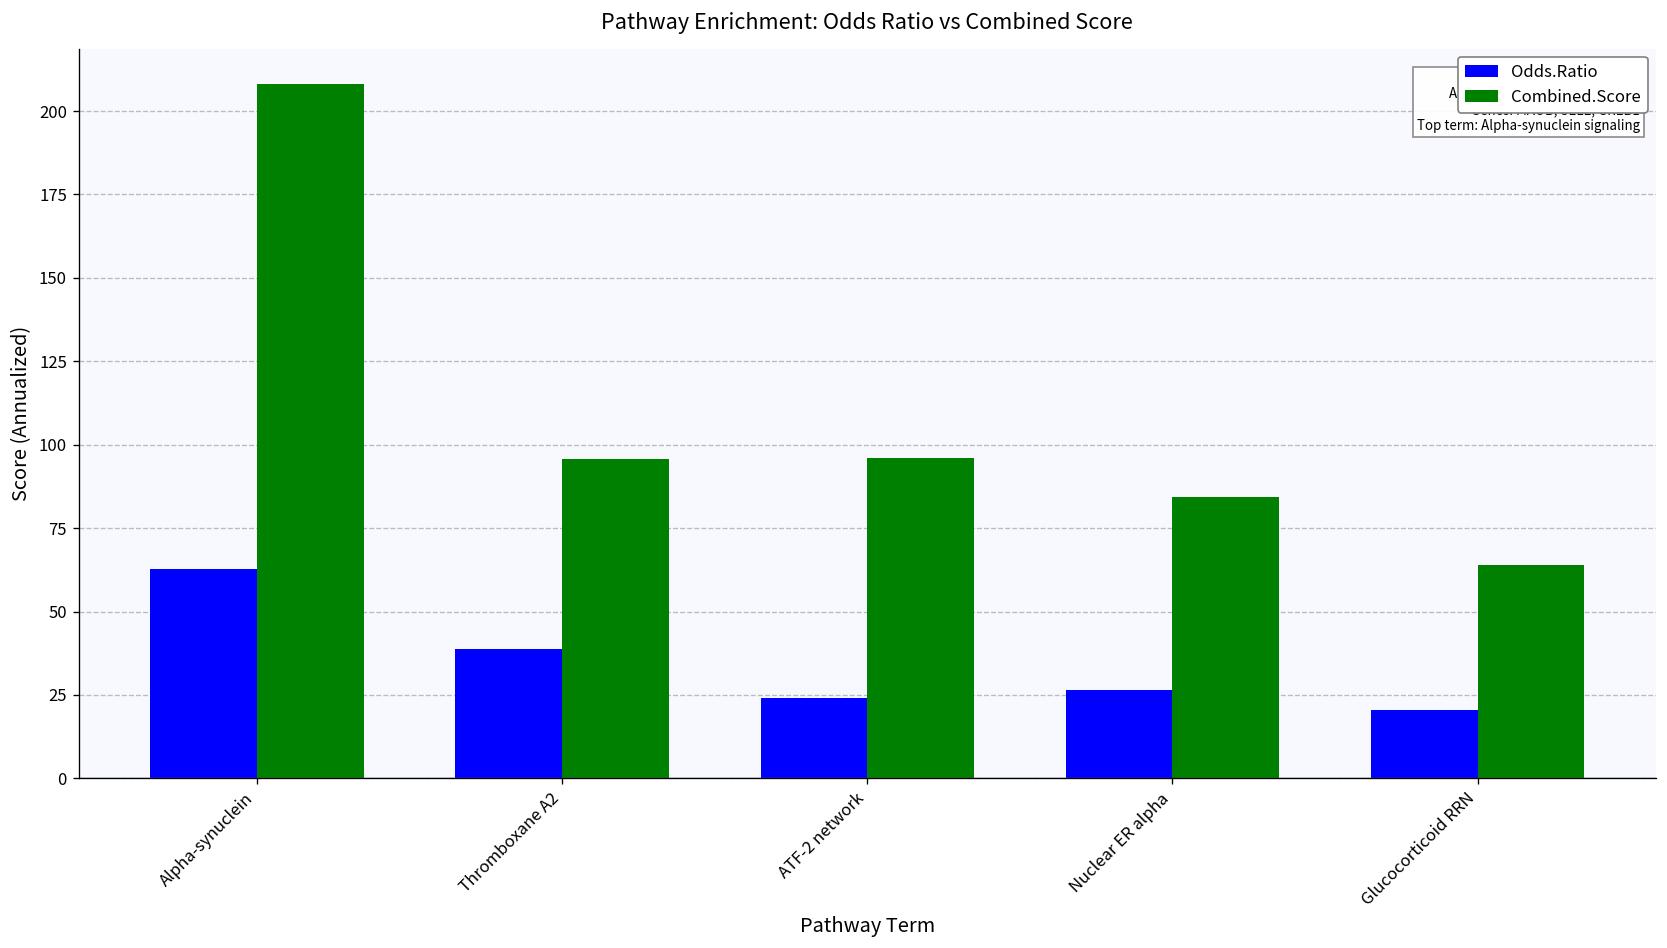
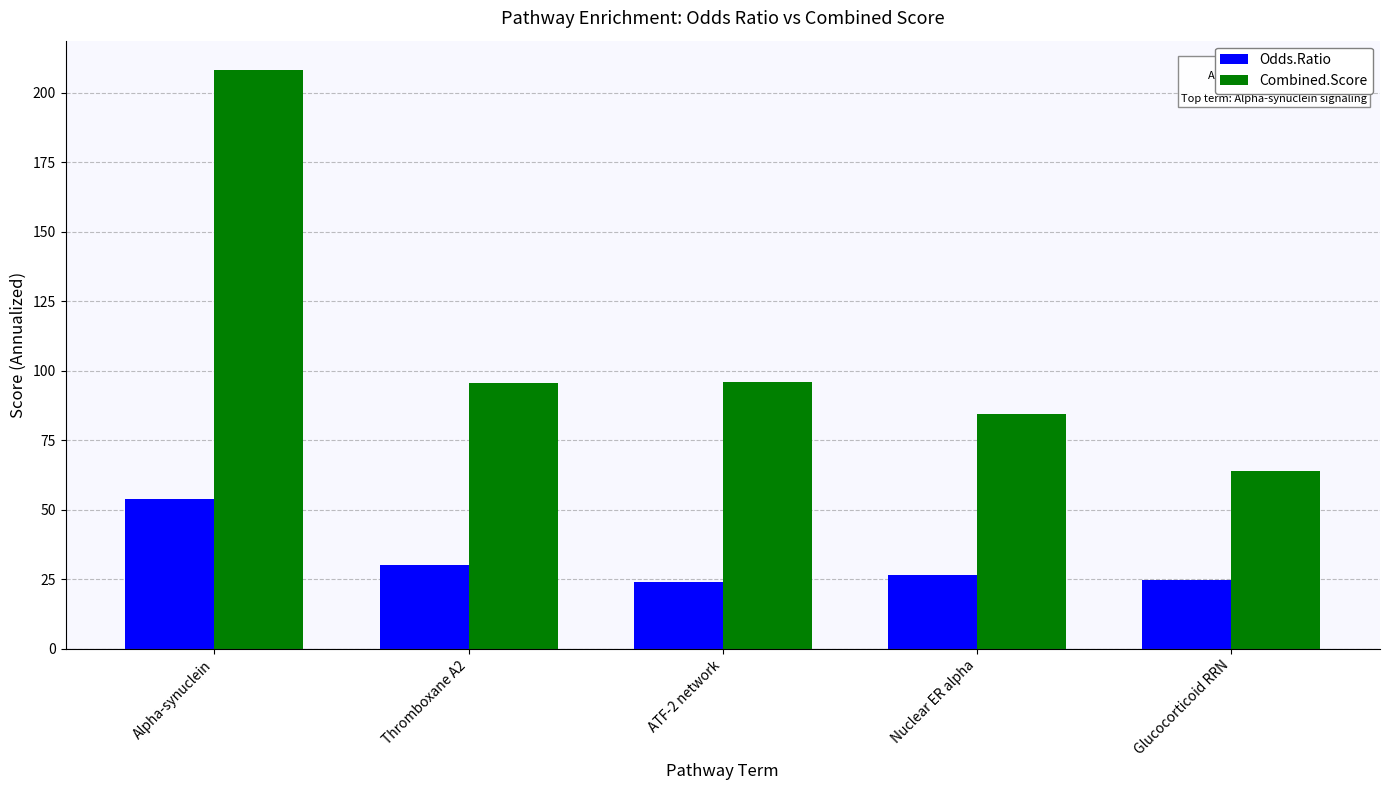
  {
    "Odds.Ratio": {
-     "Alpha-synuclein": 63,
-     "Thromboxane A2": 39,
+     "Alpha-synuclein": 54,
+     "Thromboxane A2": 30,
      "ATF-2 network": 24,
      "Nuclear ER alpha": 26,
-     "Glucocorticoid RRN": 20
+     "Glucocorticoid RRN": 25
    },
    "Combined.Score": {
      "Alpha-synuclein": 208,
      "Thromboxane A2": 96,
      "ATF-2 network": 96,
      "Nuclear ER alpha": 84,
      "Glucocorticoid RRN": 64
    }
  }
